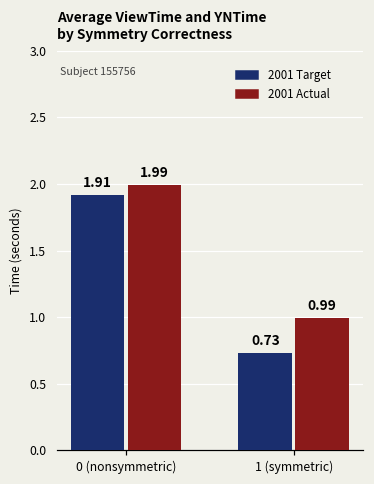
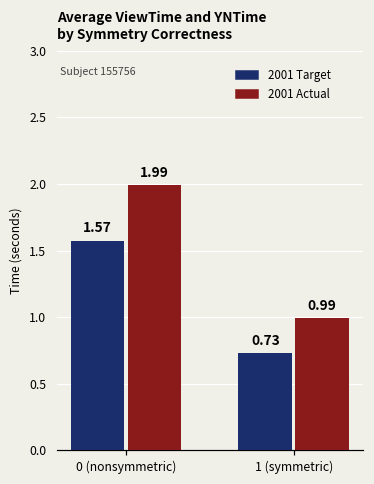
  {
    "2001 Target": {
-     "0 (nonsymmetric)": 1.91,
+     "0 (nonsymmetric)": 1.57,
      "1 (symmetric)": 0.73
    },
    "2001 Actual": {
      "0 (nonsymmetric)": 1.99,
      "1 (symmetric)": 0.99
    }
  }
